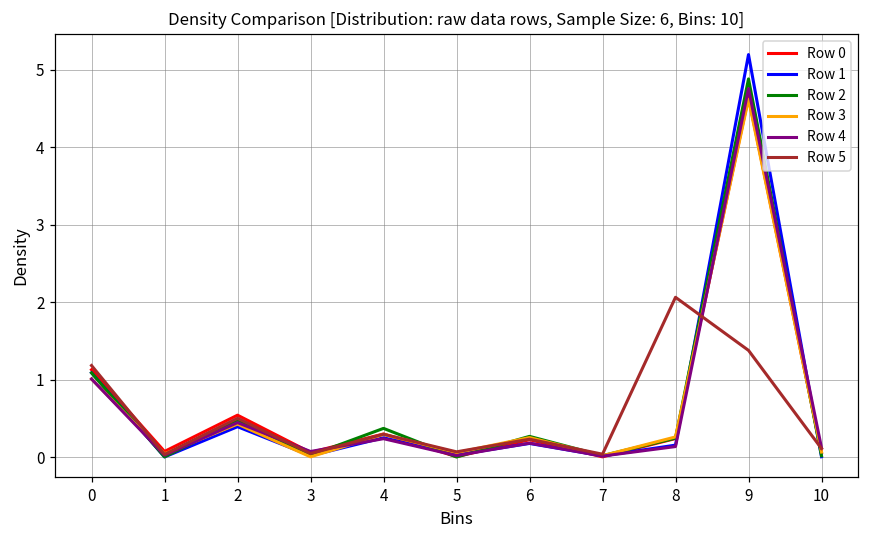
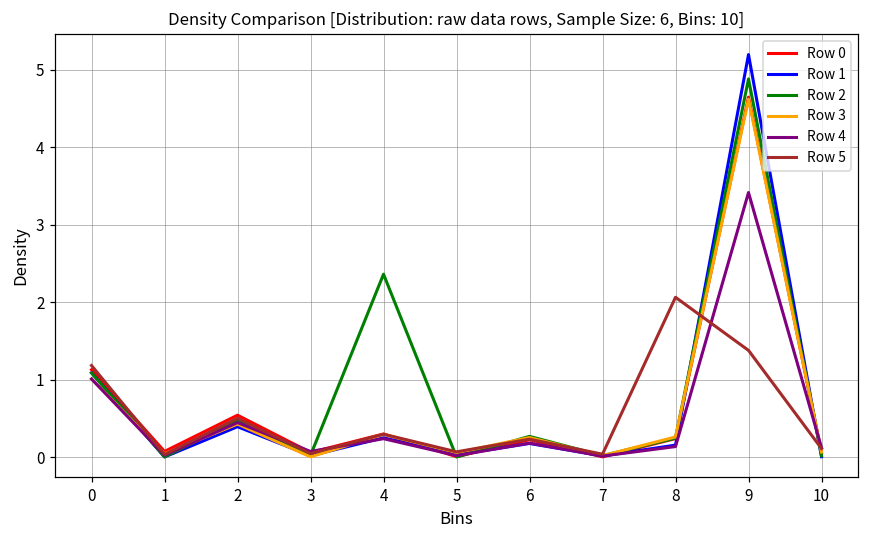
  {
    "Row 0": {
      "0": 1.1,
      "2": 0.5
    },
    "Row 1": {
      "9": 5.2
    },
    "Row 2": {
-     "4": 0.4,
+     "4": 2.4,
      "9": 4.9
    },
    "Row 4": {
-     "9": 4.8
+     "9": 3.4
    },
    "Row 5": {
      "0": 1.2,
      "8": 2.1,
      "9": 1.4
    }
  }
